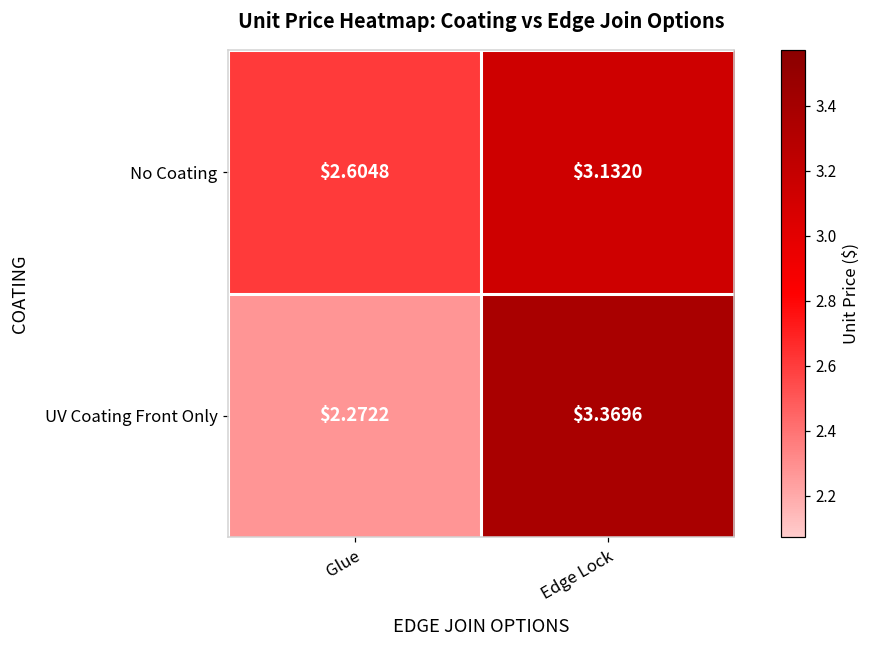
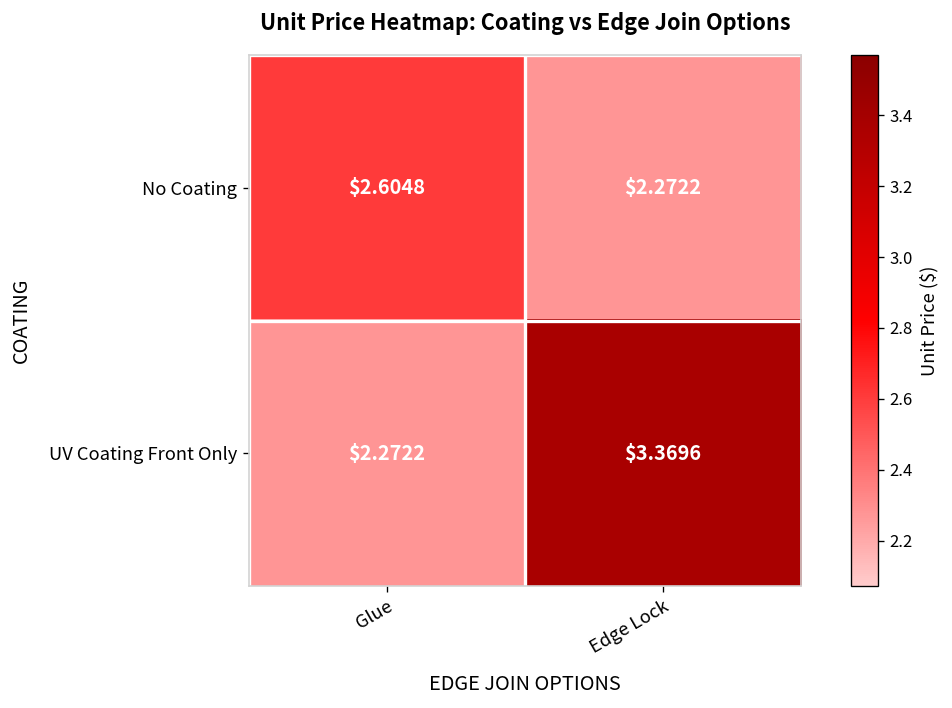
  {
    "No Coating": {
      "Glue": "$2.6048",
-     "Edge Lock": "$3.1320"
+     "Edge Lock": "$2.2722"
    },
    "UV Coating Front Only": {
      "Glue": "$2.2722",
      "Edge Lock": "$3.3696"
    }
  }
